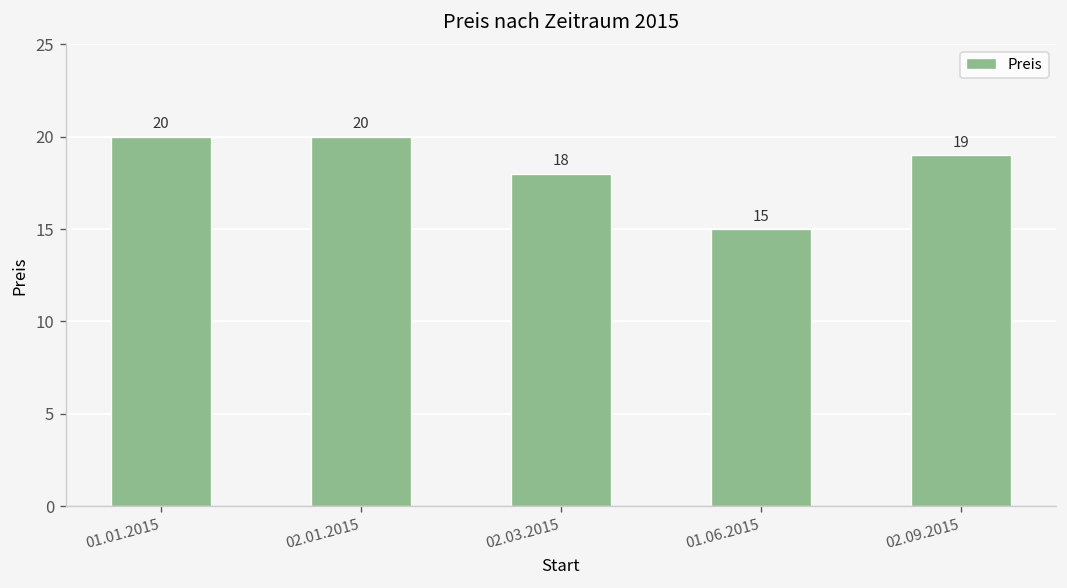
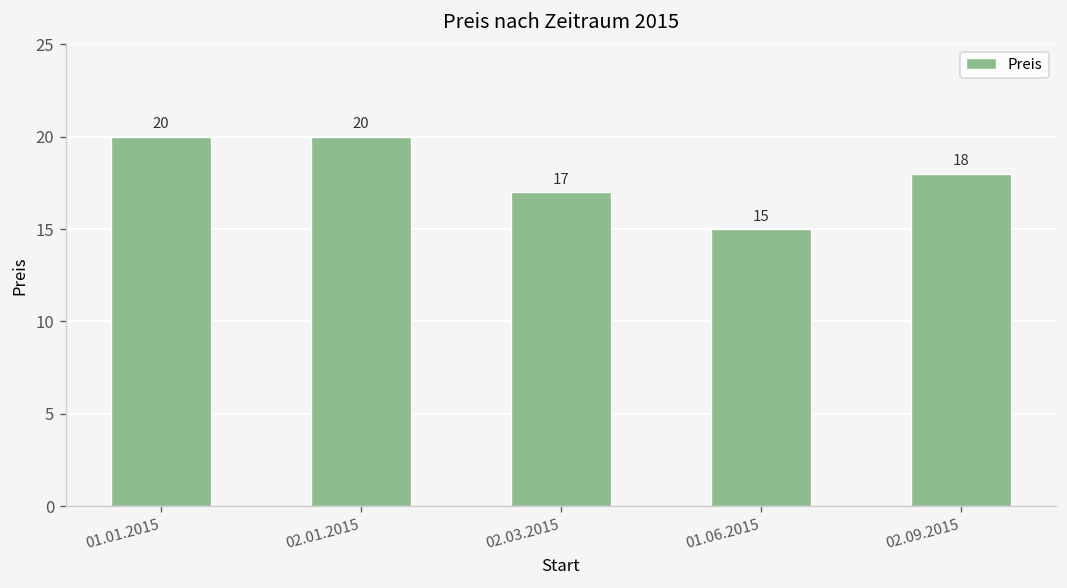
  {
    "01.01.2015": 20,
    "02.01.2015": 20,
-   "02.03.2015": 18,
+   "02.03.2015": 17,
    "01.06.2015": 15,
-   "02.09.2015": 19
+   "02.09.2015": 18
  }
